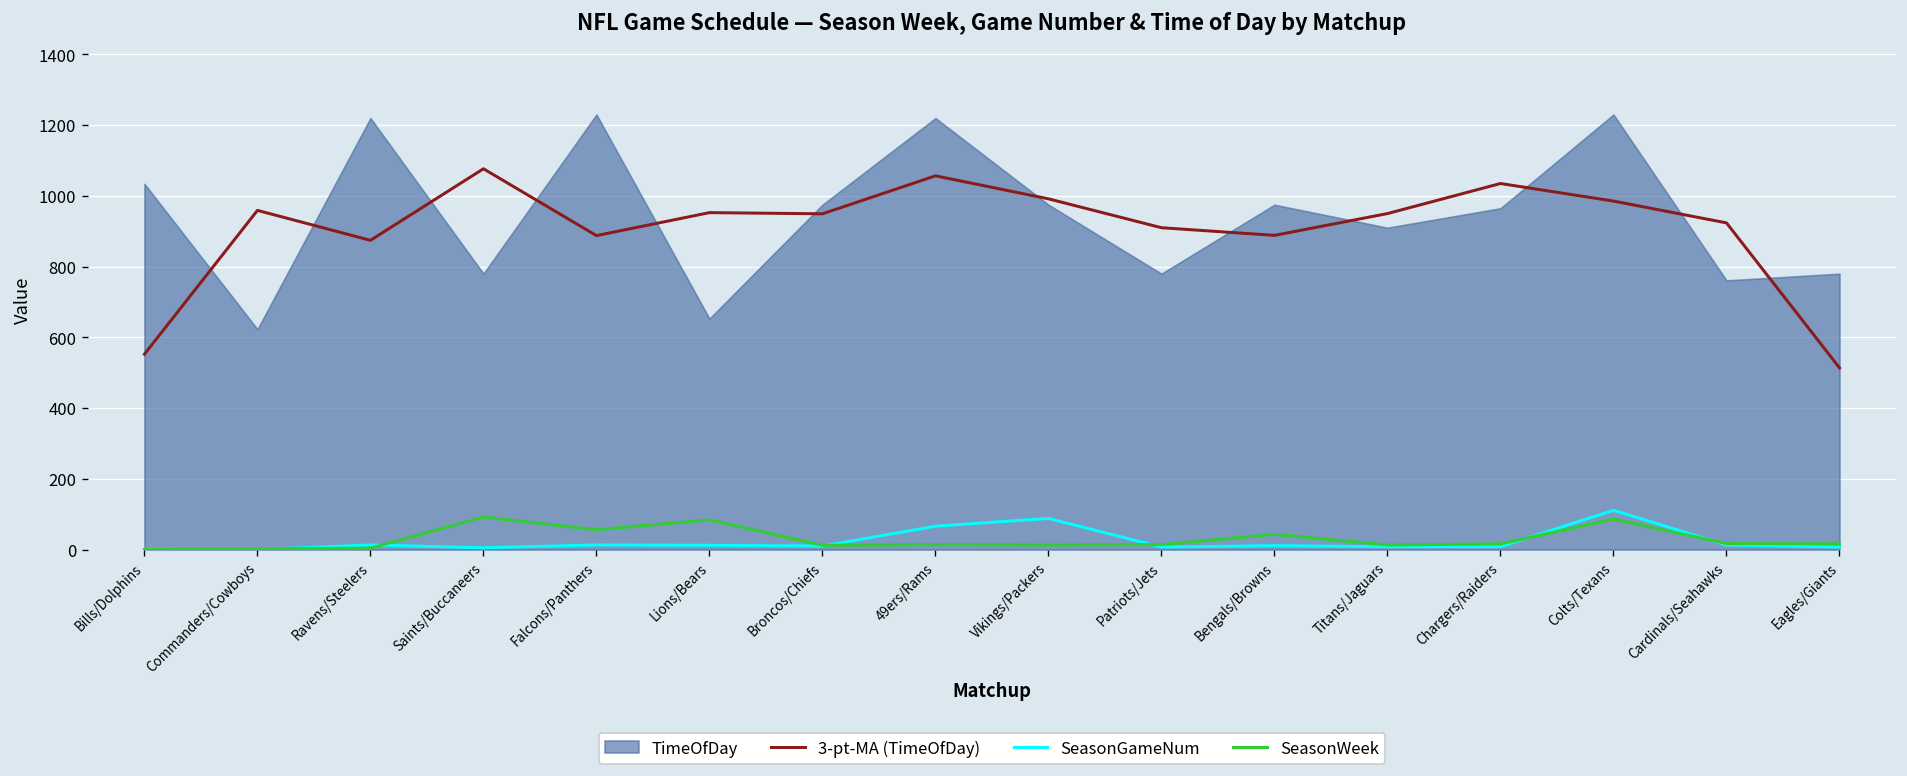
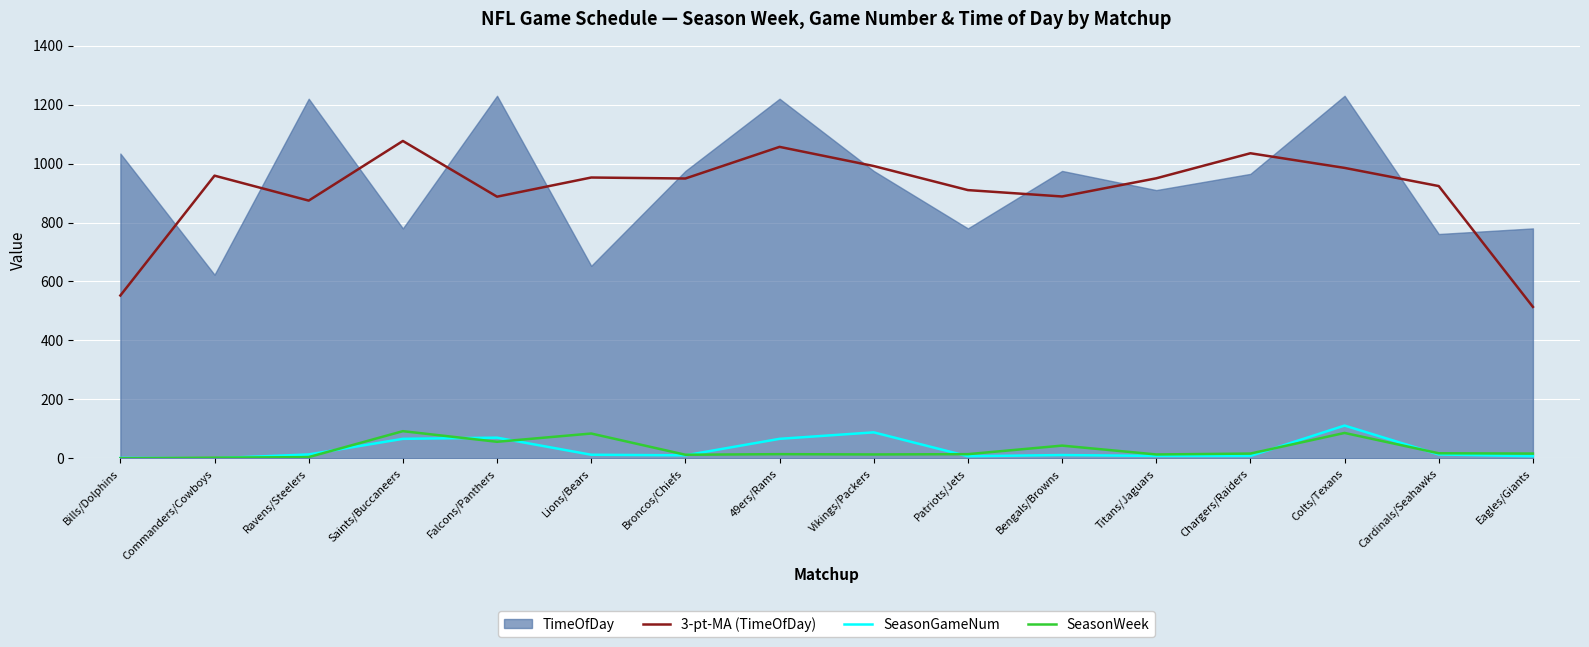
  {
    "3-pt-MA (TimeOfDay)": {
      "Bills/Dolphins": 550,
      "Commanders/Cowboys": 960,
      "Ravens/Steelers": 870,
      "Saints/Buccaneers": 1080,
      "Falcons/Panthers": 890,
      "Lions/Bears": 950,
      "Broncos/Chiefs": 950,
      "49ers/Rams": 1060,
      "Vikings/Packers": 990,
      "Patriots/Jets": 910,
      "Bengals/Browns": 890,
      "Titans/Jaguars": 950,
      "Chargers/Raiders": 1040,
      "Colts/Texans": 990,
      "Cardinals/Seahawks": 920,
      "Eagles/Giants": 510
    },
    "TimeOfDay": {
      "Bills/Dolphins": 1030,
      "Commanders/Cowboys": 620,
      "Ravens/Steelers": 1220,
      "Saints/Buccaneers": 780,
      "Falcons/Panthers": 1230,
      "Lions/Bears": 650,
      "Broncos/Chiefs": 980,
      "49ers/Rams": 1220,
      "Vikings/Packers": 980,
      "Patriots/Jets": 780,
      "Bengals/Browns": 980,
      "Titans/Jaguars": 910,
      "Chargers/Raiders": 970,
      "Colts/Texans": 1230,
      "Cardinals/Seahawks": 760,
      "Eagles/Giants": 780
    },
    "SeasonGameNum": {
      "Ravens/Steelers": 10,
-     "Saints/Buccaneers": 10,
-     "Falcons/Panthers": 10,
+     "Saints/Buccaneers": 70,
+     "Falcons/Panthers": 70,
      "Lions/Bears": 10,
      "49ers/Rams": 70,
      "Vikings/Packers": 90,
      "Bengals/Browns": 10,
      "Colts/Texans": 110,
      "Eagles/Giants": 10
    },
    "SeasonWeek": {
      "Ravens/Steelers": 0,
      "Saints/Buccaneers": 90,
      "Falcons/Panthers": 60,
      "Lions/Bears": 80,
      "49ers/Rams": 10,
      "Vikings/Packers": 10,
      "Bengals/Browns": 40,
      "Colts/Texans": 90,
      "Eagles/Giants": 20
    }
  }
